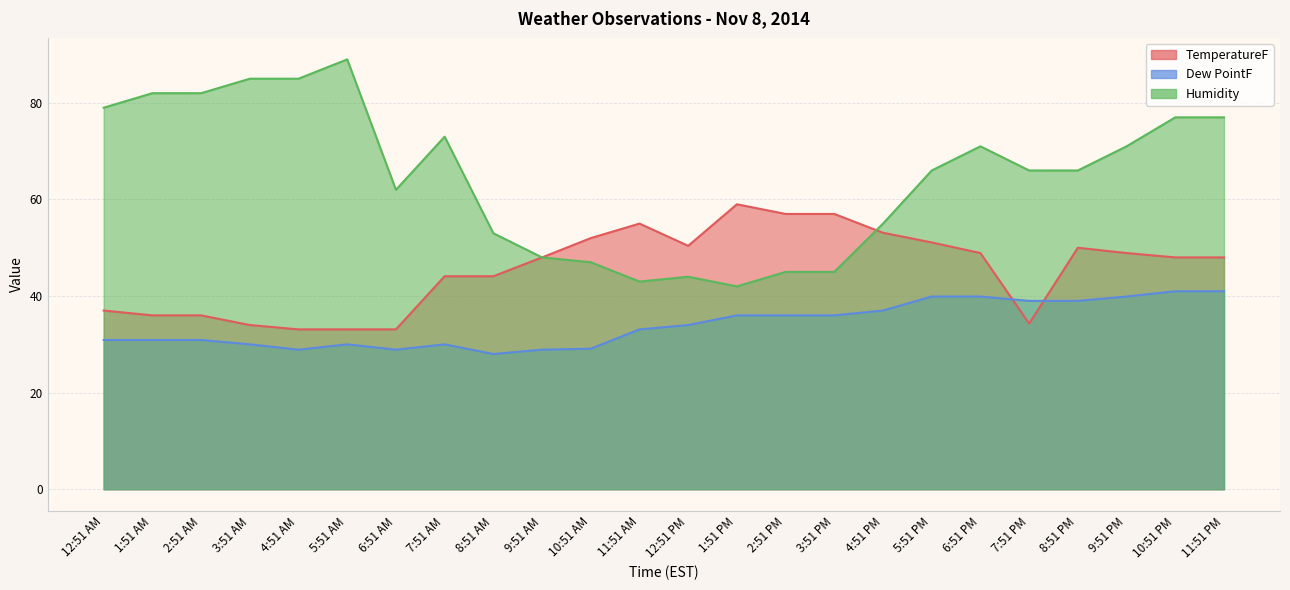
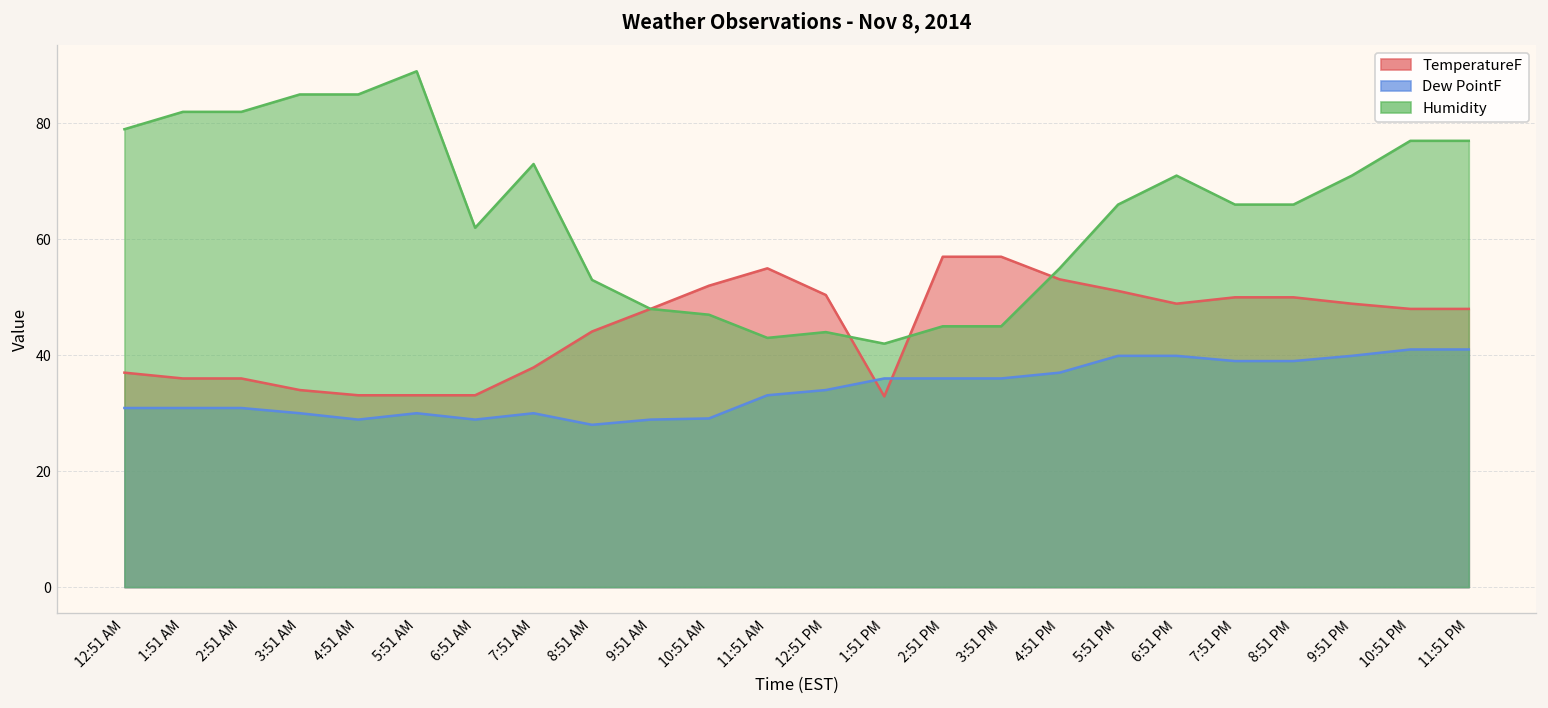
  {
    "TemperatureF": {
      "12:51 AM": 37,
      "1:51 AM": 36,
      "2:51 AM": 36,
      "3:51 AM": 34,
      "4:51 AM": 33,
      "5:51 AM": 33,
      "6:51 AM": 33,
-     "7:51 AM": 44,
+     "7:51 AM": 38,
      "8:51 AM": 44,
      "10:51 AM": 52,
      "11:51 AM": 55,
      "12:51 PM": 50,
-     "1:51 PM": 59,
+     "1:51 PM": 33,
      "2:51 PM": 57,
      "3:51 PM": 57,
      "4:51 PM": 53,
      "5:51 PM": 51,
      "6:51 PM": 49,
-     "7:51 PM": 34,
+     "7:51 PM": 50,
      "8:51 PM": 50,
      "9:51 PM": 49,
      "10:51 PM": 48,
      "11:51 PM": 48
    },
    "Dew PointF": {
      "12:51 AM": 31,
      "1:51 AM": 31,
      "2:51 AM": 31,
      "3:51 AM": 30,
      "4:51 AM": 29,
      "5:51 AM": 30,
      "6:51 AM": 29,
      "7:51 AM": 30,
      "8:51 AM": 28,
      "9:51 AM": 29,
      "10:51 AM": 29,
      "11:51 AM": 33,
      "12:51 PM": 34,
      "1:51 PM": 36,
      "2:51 PM": 36,
      "3:51 PM": 36,
      "4:51 PM": 37,
      "5:51 PM": 40,
      "6:51 PM": 40,
      "7:51 PM": 39,
      "8:51 PM": 39,
      "9:51 PM": 40,
      "10:51 PM": 41,
      "11:51 PM": 41
    },
    "Humidity": {
      "12:51 AM": 79,
      "1:51 AM": 82,
      "2:51 AM": 82,
      "3:51 AM": 85,
      "4:51 AM": 85,
      "5:51 AM": 89,
      "6:51 AM": 62,
      "7:51 AM": 73,
      "8:51 AM": 53,
      "10:51 AM": 47,
      "11:51 AM": 43,
      "12:51 PM": 44,
      "1:51 PM": 42,
      "2:51 PM": 45,
      "3:51 PM": 45,
      "4:51 PM": 55,
      "5:51 PM": 66,
      "6:51 PM": 71,
      "7:51 PM": 66,
      "8:51 PM": 66,
      "9:51 PM": 71,
      "10:51 PM": 77,
      "11:51 PM": 77
    }
  }
